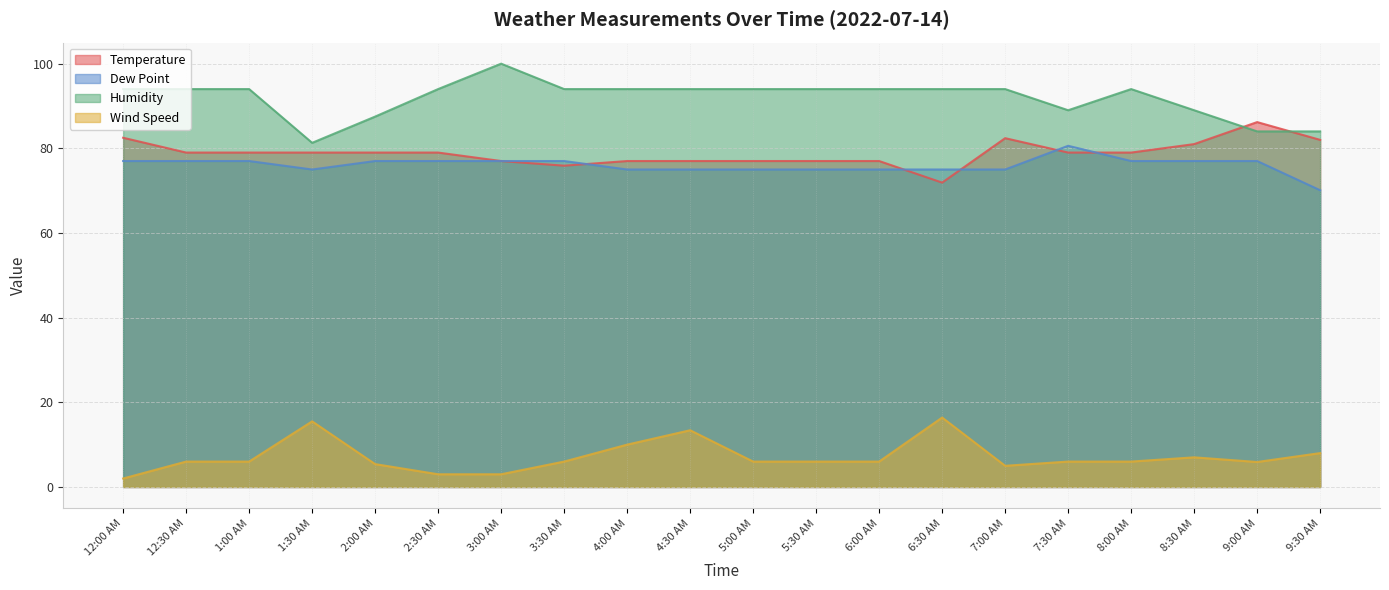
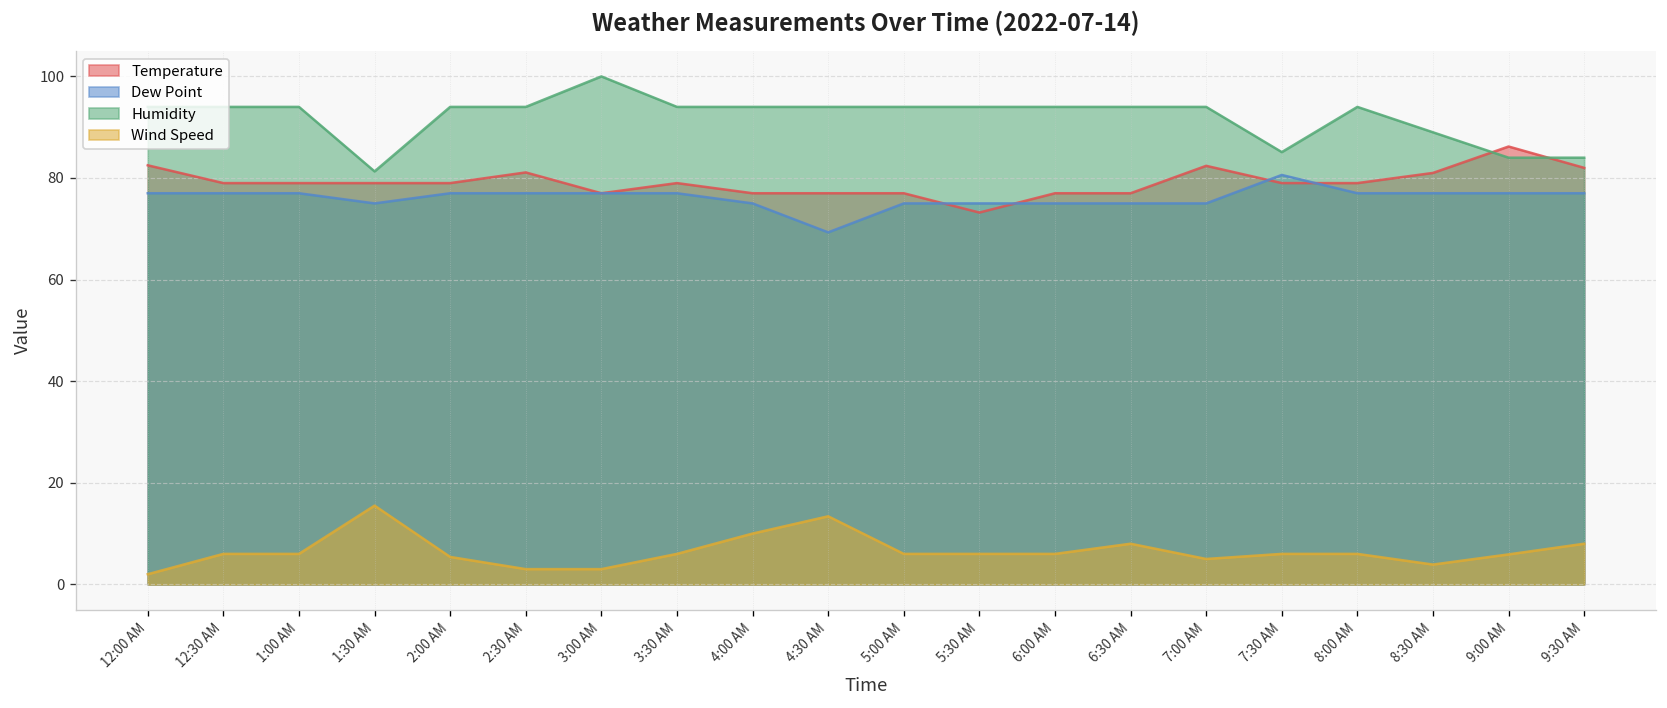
  {
    "Temperature": {
      "12:00 AM": 83,
      "12:30 AM": 79,
      "1:00 AM": 79,
      "1:30 AM": 79,
      "2:00 AM": 79,
-     "2:30 AM": 79,
-     "3:30 AM": 76,
+     "2:30 AM": 81,
+     "3:30 AM": 79,
      "4:00 AM": 77,
      "4:30 AM": 77,
      "5:00 AM": 77,
-     "5:30 AM": 77,
+     "5:30 AM": 73,
      "6:00 AM": 77,
-     "6:30 AM": 72,
+     "6:30 AM": 77,
      "7:00 AM": 82,
      "7:30 AM": 79,
      "8:00 AM": 79,
      "8:30 AM": 81,
      "9:00 AM": 86,
      "9:30 AM": 82
    },
    "Dew Point": {
      "12:00 AM": 77,
      "12:30 AM": 77,
      "1:00 AM": 77,
      "1:30 AM": 75,
      "2:00 AM": 77,
      "2:30 AM": 77,
      "3:30 AM": 77,
      "4:00 AM": 75,
-     "4:30 AM": 75,
+     "4:30 AM": 69,
      "5:00 AM": 75,
      "5:30 AM": 75,
      "6:00 AM": 75,
      "6:30 AM": 75,
      "7:00 AM": 75,
      "7:30 AM": 81,
      "8:00 AM": 77,
      "8:30 AM": 77,
      "9:00 AM": 77,
-     "9:30 AM": 70
+     "9:30 AM": 77
    },
    "Humidity": {
      "1:00 AM": 94,
      "1:30 AM": 81,
-     "2:00 AM": 88,
+     "2:00 AM": 94,
      "2:30 AM": 94,
      "3:00 AM": 100,
      "3:30 AM": 94,
      "4:00 AM": 94,
      "4:30 AM": 94,
      "5:00 AM": 94,
      "5:30 AM": 94,
      "6:00 AM": 94,
      "6:30 AM": 94,
      "7:00 AM": 94,
-     "7:30 AM": 89,
+     "7:30 AM": 85,
      "8:00 AM": 94,
      "8:30 AM": 89,
      "9:00 AM": 84,
      "9:30 AM": 84
    },
    "Wind Speed": {
      "12:00 AM": 2,
      "12:30 AM": 6,
      "1:00 AM": 6,
      "1:30 AM": 16,
      "2:00 AM": 5,
      "2:30 AM": 3,
      "3:00 AM": 3,
      "3:30 AM": 6,
      "4:00 AM": 10,
      "4:30 AM": 13,
      "5:00 AM": 6,
      "5:30 AM": 6,
      "6:00 AM": 6,
-     "6:30 AM": 16,
+     "6:30 AM": 8,
      "7:00 AM": 5,
      "7:30 AM": 6,
      "8:00 AM": 6,
-     "8:30 AM": 7,
+     "8:30 AM": 4,
      "9:00 AM": 6,
      "9:30 AM": 8
    }
  }
